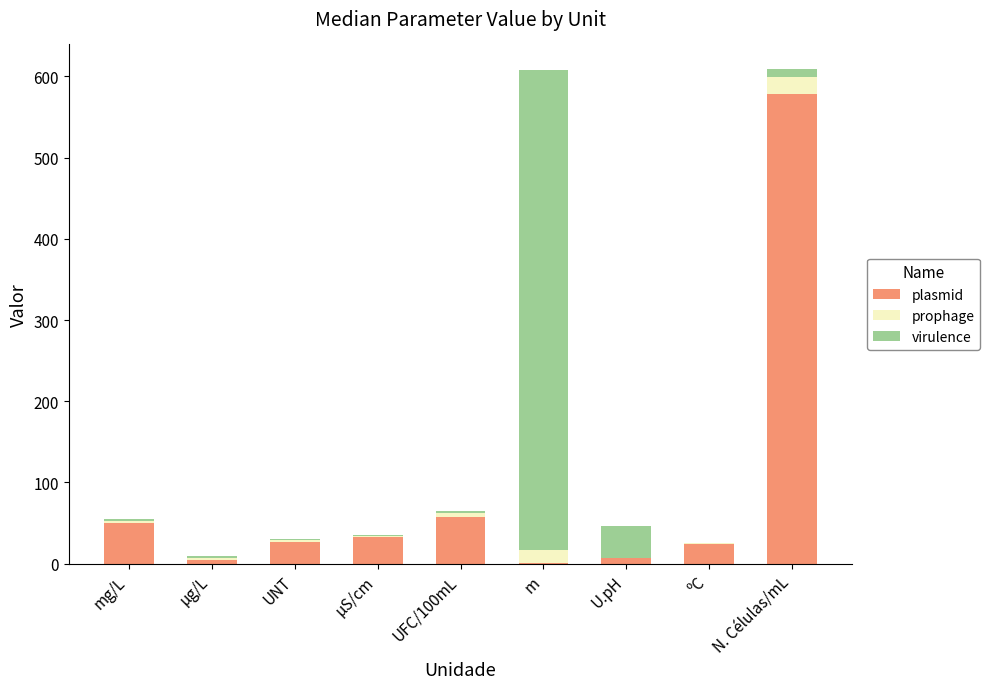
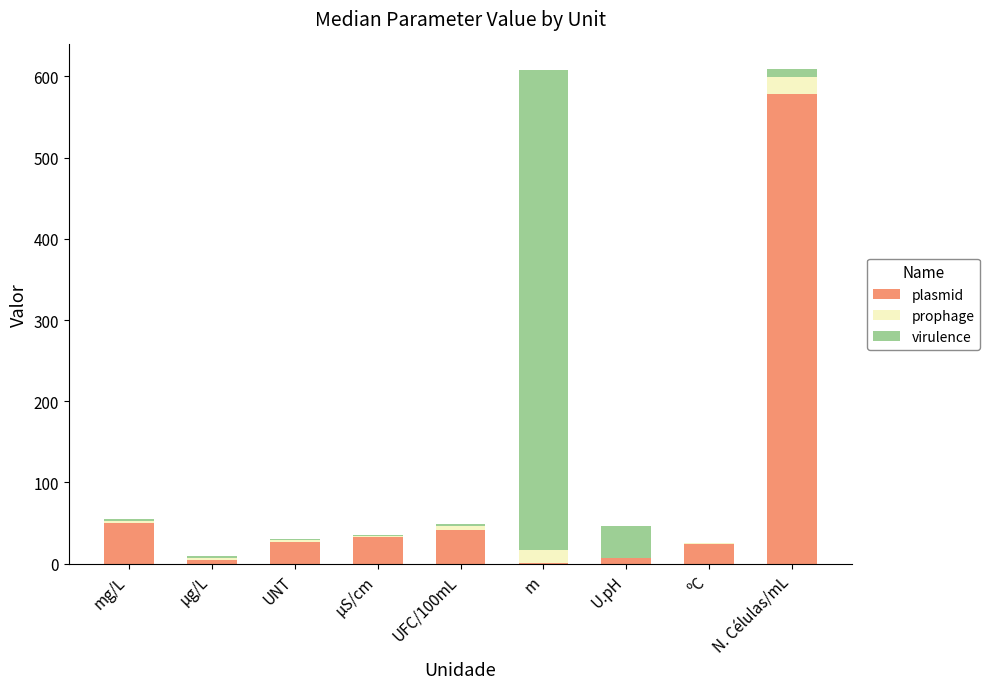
  {
    "plasmid": {
      "mg/L": 50,
      "µg/L": 0,
      "UNT": 30,
      "µS/cm": 30,
-     "UFC/100mL": 60,
+     "UFC/100mL": 40,
      "U.pH": 10,
      "ºC": 20,
      "N. Células/mL": 580
    },
    "prophage": {
      "UFC/100mL": 10,
      "m": 20,
      "N. Células/mL": 20
    },
    "virulence": {
      "m": 590,
      "U.pH": 40,
      "N. Células/mL": 10
    }
  }
